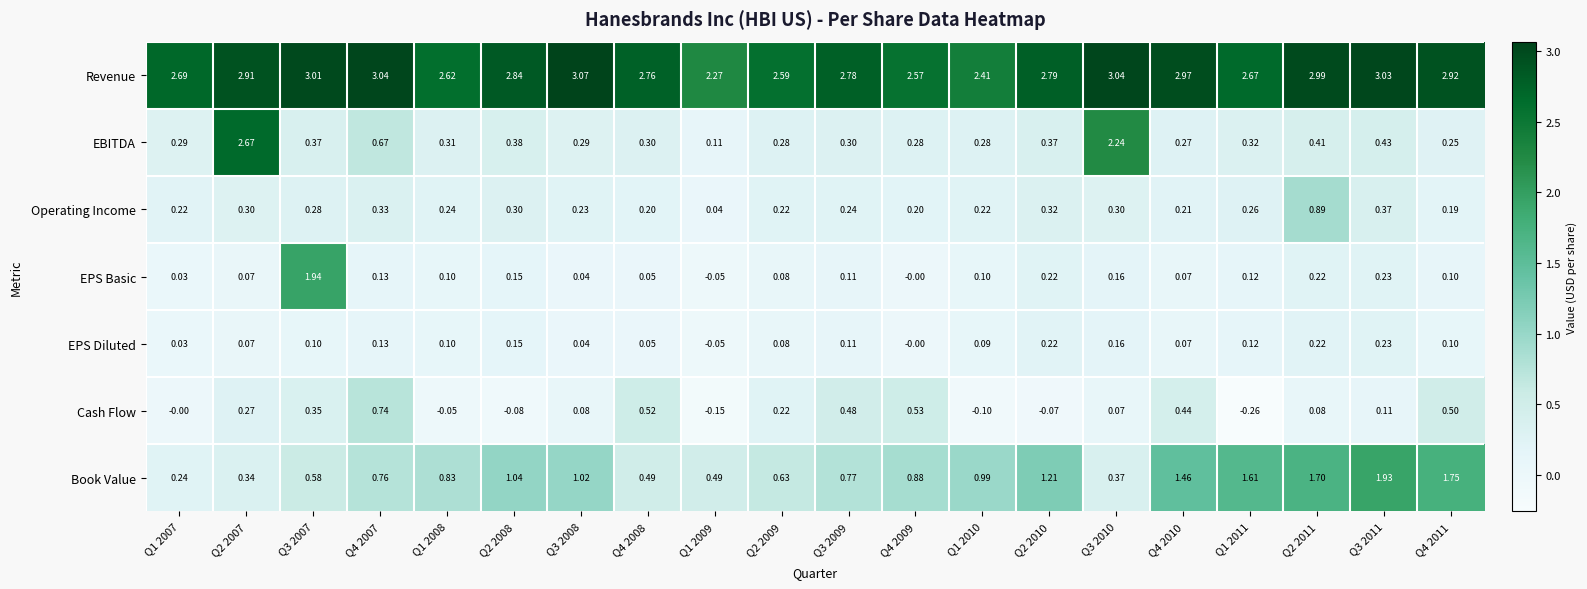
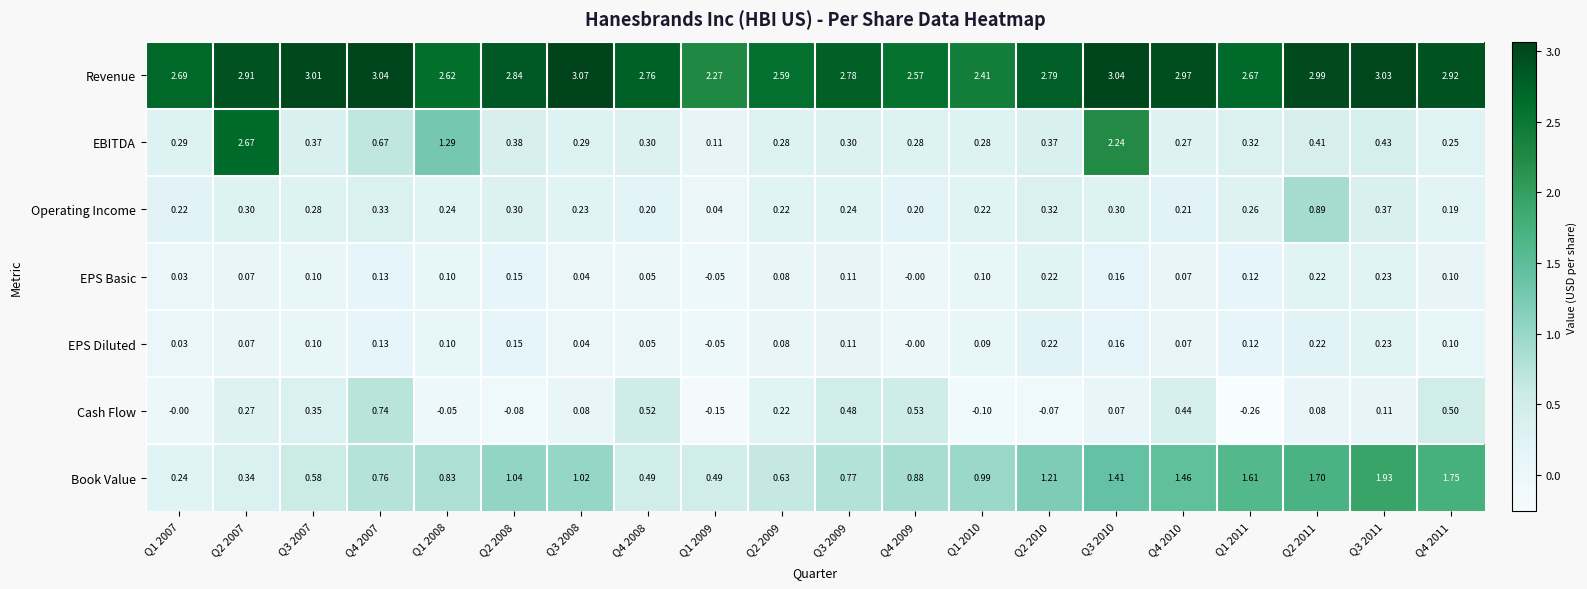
  {
    "Revenue": {
      "Q1 2007": 2.69,
      "Q2 2007": 2.91,
      "Q3 2007": 3.01,
      "Q4 2007": 3.04,
      "Q1 2008": 2.62,
      "Q2 2008": 2.84,
      "Q3 2008": 3.07,
      "Q4 2008": 2.76,
      "Q1 2009": 2.27,
      "Q2 2009": 2.59,
      "Q3 2009": 2.78,
      "Q4 2009": 2.57,
      "Q1 2010": 2.41,
      "Q2 2010": 2.79,
      "Q3 2010": 3.04,
      "Q4 2010": 2.97,
      "Q1 2011": 2.67,
      "Q2 2011": 2.99,
      "Q3 2011": 3.03,
      "Q4 2011": 2.92
    },
    "EBITDA": {
      "Q1 2007": 0.29,
      "Q2 2007": 2.67,
      "Q3 2007": 0.37,
      "Q4 2007": 0.67,
-     "Q1 2008": 0.31,
+     "Q1 2008": 1.29,
      "Q2 2008": 0.38,
      "Q3 2008": 0.29,
      "Q4 2008": 0.30,
      "Q1 2009": 0.11,
      "Q2 2009": 0.28,
      "Q3 2009": 0.30,
      "Q4 2009": 0.28,
      "Q1 2010": 0.28,
      "Q2 2010": 0.37,
      "Q3 2010": 2.24,
      "Q4 2010": 0.27,
      "Q1 2011": 0.32,
      "Q2 2011": 0.41,
      "Q3 2011": 0.43,
      "Q4 2011": 0.25
    },
    "Operating Income": {
      "Q1 2007": 0.22,
      "Q2 2007": 0.30,
      "Q3 2007": 0.28,
      "Q4 2007": 0.33,
      "Q1 2008": 0.24,
      "Q2 2008": 0.30,
      "Q3 2008": 0.23,
      "Q4 2008": 0.20,
      "Q1 2009": 0.04,
      "Q2 2009": 0.22,
      "Q3 2009": 0.24,
      "Q4 2009": 0.20,
      "Q1 2010": 0.22,
      "Q2 2010": 0.32,
      "Q3 2010": 0.30,
      "Q4 2010": 0.21,
      "Q1 2011": 0.26,
      "Q2 2011": 0.89,
      "Q3 2011": 0.37,
      "Q4 2011": 0.19
    },
    "EPS Basic": {
      "Q1 2007": 0.03,
      "Q2 2007": 0.07,
-     "Q3 2007": 1.94,
+     "Q3 2007": 0.10,
      "Q4 2007": 0.13,
      "Q1 2008": 0.10,
      "Q2 2008": 0.15,
      "Q3 2008": 0.04,
      "Q4 2008": 0.05,
      "Q1 2009": -0.05,
      "Q2 2009": 0.08,
      "Q3 2009": 0.11,
      "Q4 2009": -0.00,
      "Q1 2010": 0.10,
      "Q2 2010": 0.22,
      "Q3 2010": 0.16,
      "Q4 2010": 0.07,
      "Q1 2011": 0.12,
      "Q2 2011": 0.22,
      "Q3 2011": 0.23,
      "Q4 2011": 0.10
    },
    "EPS Diluted": {
      "Q1 2007": 0.03,
      "Q2 2007": 0.07,
      "Q3 2007": 0.10,
      "Q4 2007": 0.13,
      "Q1 2008": 0.10,
      "Q2 2008": 0.15,
      "Q3 2008": 0.04,
      "Q4 2008": 0.05,
      "Q1 2009": -0.05,
      "Q2 2009": 0.08,
      "Q3 2009": 0.11,
      "Q4 2009": -0.00,
      "Q1 2010": 0.09,
      "Q2 2010": 0.22,
      "Q3 2010": 0.16,
      "Q4 2010": 0.07,
      "Q1 2011": 0.12,
      "Q2 2011": 0.22,
      "Q3 2011": 0.23,
      "Q4 2011": 0.10
    },
    "Cash Flow": {
      "Q1 2007": -0.00,
      "Q2 2007": 0.27,
      "Q3 2007": 0.35,
      "Q4 2007": 0.74,
      "Q1 2008": -0.05,
      "Q2 2008": -0.08,
      "Q3 2008": 0.08,
      "Q4 2008": 0.52,
      "Q1 2009": -0.15,
      "Q2 2009": 0.22,
      "Q3 2009": 0.48,
      "Q4 2009": 0.53,
      "Q1 2010": -0.10,
      "Q2 2010": -0.07,
      "Q3 2010": 0.07,
      "Q4 2010": 0.44,
      "Q1 2011": -0.26,
      "Q2 2011": 0.08,
      "Q3 2011": 0.11,
      "Q4 2011": 0.50
    },
    "Book Value": {
      "Q1 2007": 0.24,
      "Q2 2007": 0.34,
      "Q3 2007": 0.58,
      "Q4 2007": 0.76,
      "Q1 2008": 0.83,
      "Q2 2008": 1.04,
      "Q3 2008": 1.02,
      "Q4 2008": 0.49,
      "Q1 2009": 0.49,
      "Q2 2009": 0.63,
      "Q3 2009": 0.77,
      "Q4 2009": 0.88,
      "Q1 2010": 0.99,
      "Q2 2010": 1.21,
-     "Q3 2010": 0.37,
+     "Q3 2010": 1.41,
      "Q4 2010": 1.46,
      "Q1 2011": 1.61,
      "Q2 2011": 1.70,
      "Q3 2011": 1.93,
      "Q4 2011": 1.75
    }
  }
